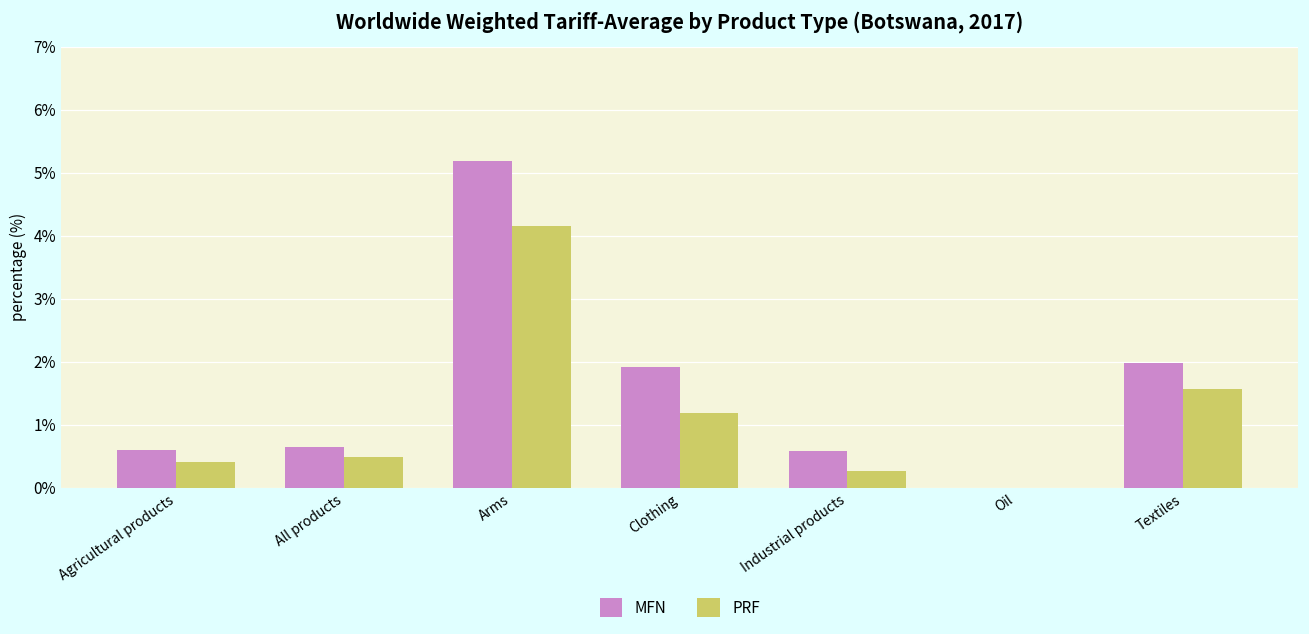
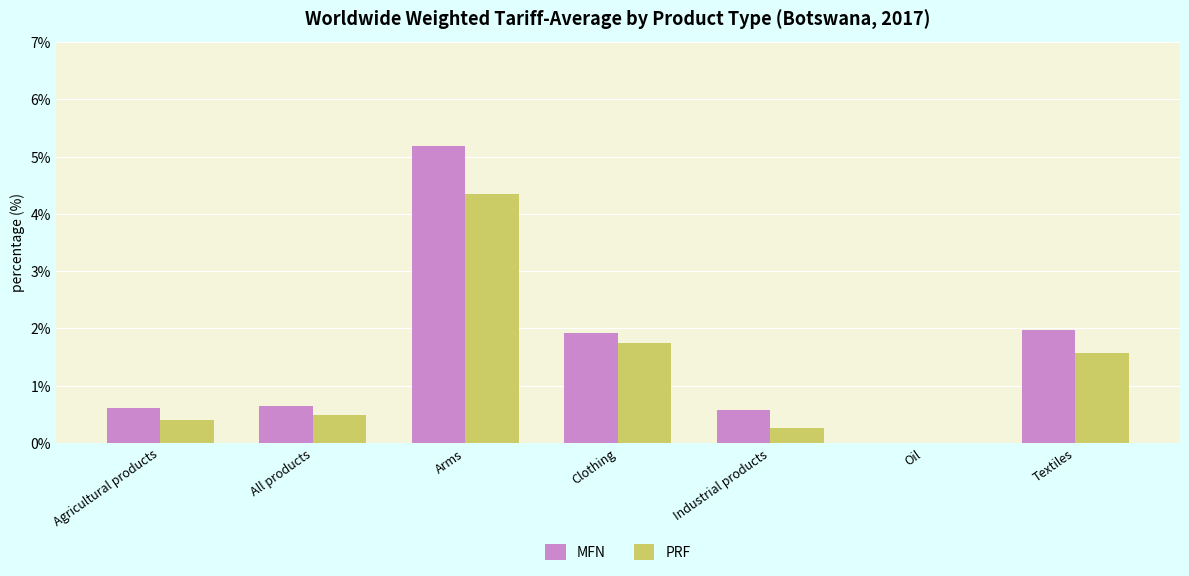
  {
    "MFN": {
      "Agricultural products": "0.6%",
      "All products": "0.6%",
      "Arms": "5.2%",
      "Clothing": "1.9%",
      "Industrial products": "0.6%",
      "Oil": "0.0%",
      "Textiles": "2.0%"
    },
    "PRF": {
      "Agricultural products": "0.4%",
      "All products": "0.5%",
-     "Arms": "4.1%",
-     "Clothing": "1.2%",
+     "Arms": "4.3%",
+     "Clothing": "1.7%",
      "Industrial products": "0.3%",
      "Oil": "0.0%",
      "Textiles": "1.6%"
    }
  }
